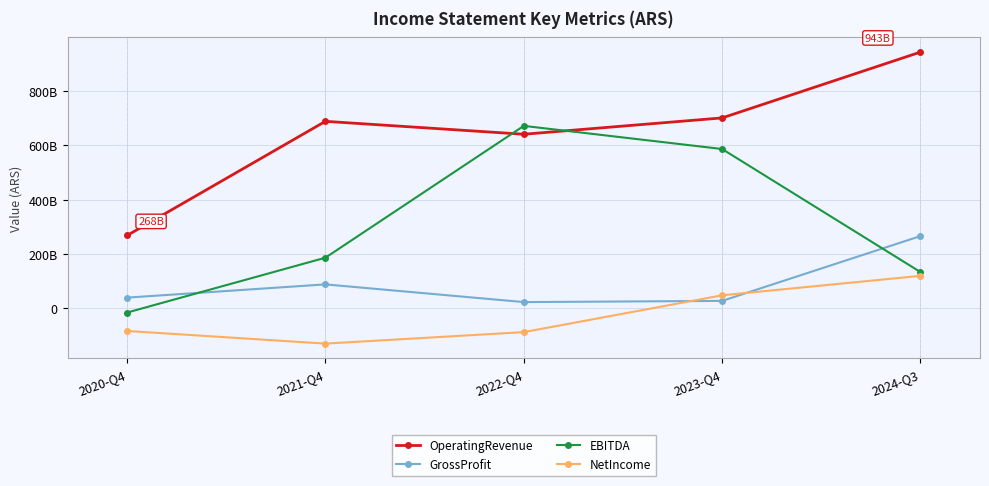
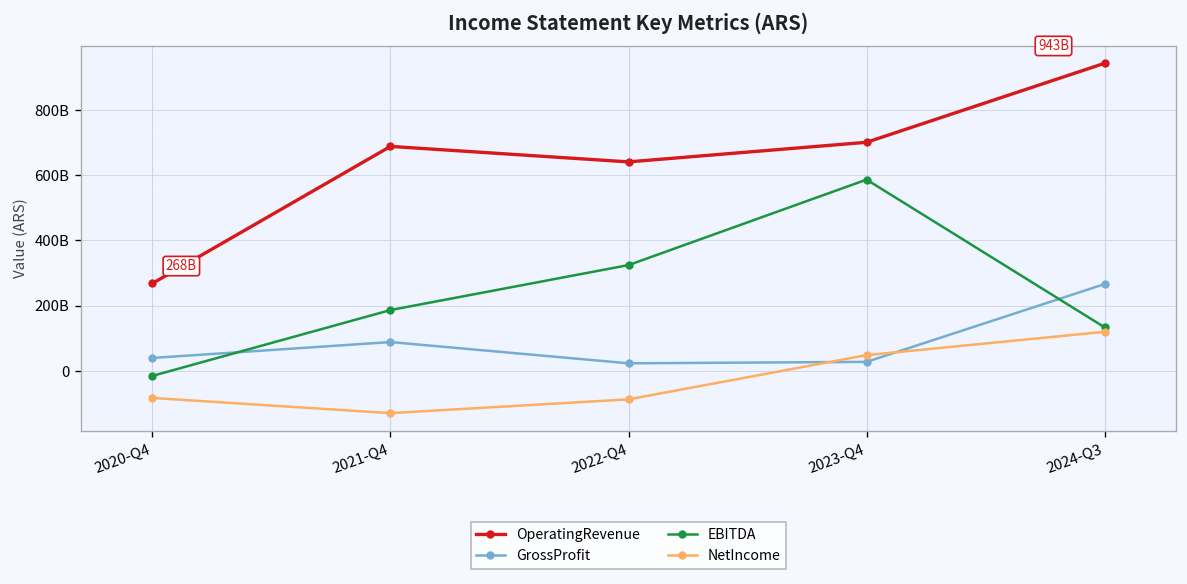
  {
    "OperatingRevenue": {
      "2021-Q4": 690000000000,
      "2022-Q4": 640000000000,
      "2023-Q4": 700000000000,
      "2024-Q3": 940000000000
    },
    "GrossProfit": {
      "2020-Q4": 40000000000,
      "2021-Q4": 90000000000,
      "2022-Q4": 20000000000,
      "2023-Q4": 30000000000,
      "2024-Q3": 270000000000
    },
    "EBITDA": {
      "2020-Q4": -20000000000,
      "2021-Q4": 190000000000,
-     "2022-Q4": 670000000000,
+     "2022-Q4": 320000000000,
      "2023-Q4": 590000000000,
      "2024-Q3": 130000000000
    },
    "NetIncome": {
      "2020-Q4": -80000000000,
      "2021-Q4": -130000000000,
      "2022-Q4": -90000000000,
      "2023-Q4": 50000000000,
      "2024-Q3": 120000000000
    }
  }
